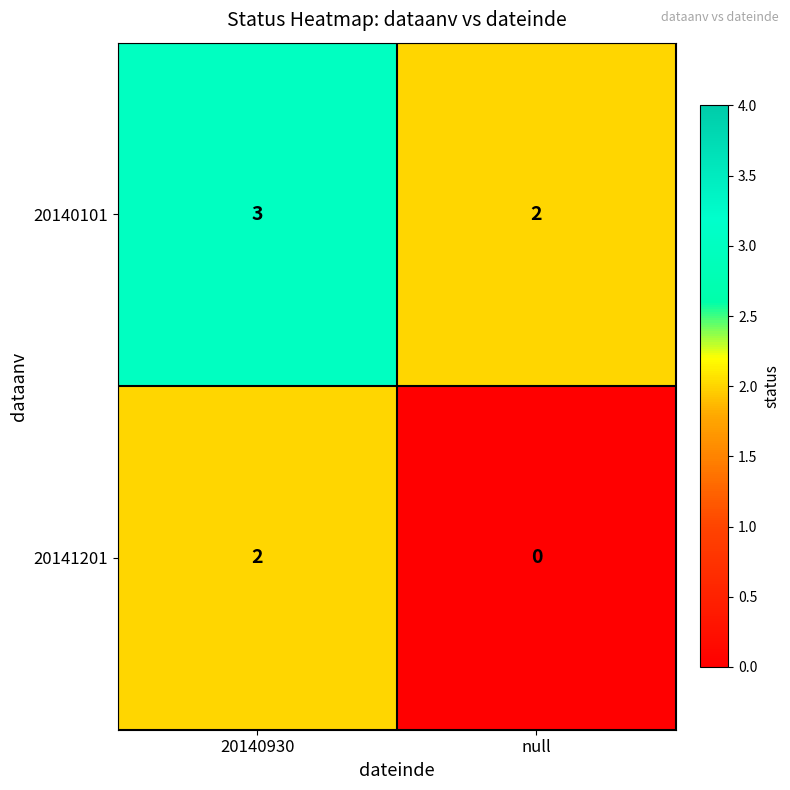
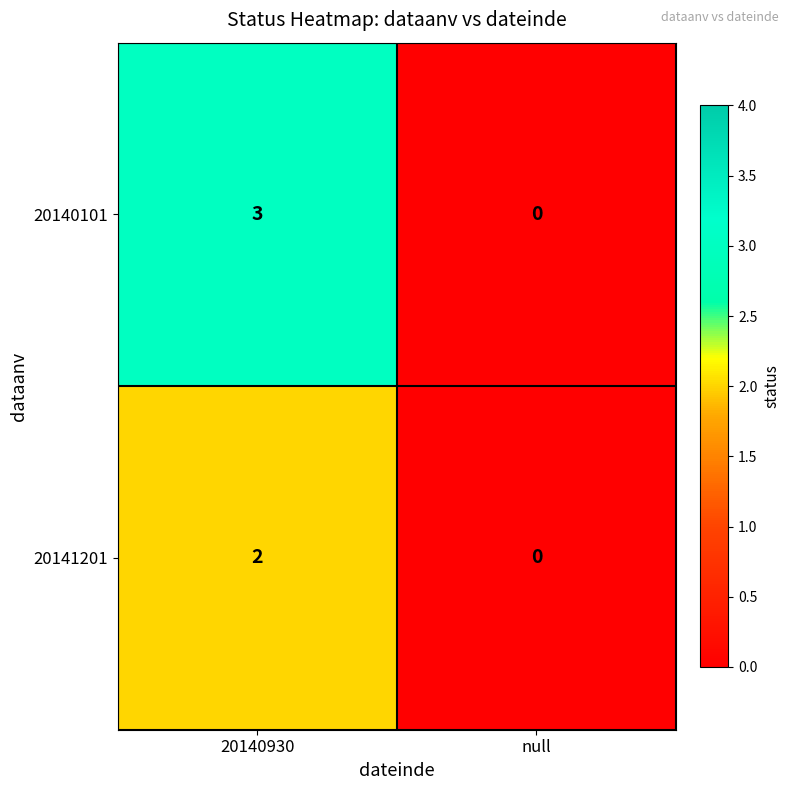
  {
    "20140101": {
      "20140930": 3,
-     "null": 2
+     "null": 0
    },
    "20141201": {
      "20140930": 2,
      "null": 0
    }
  }
